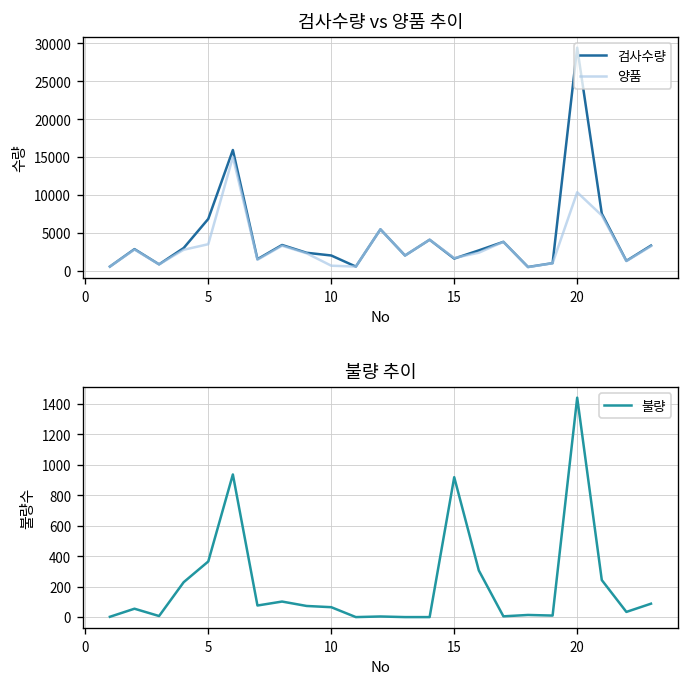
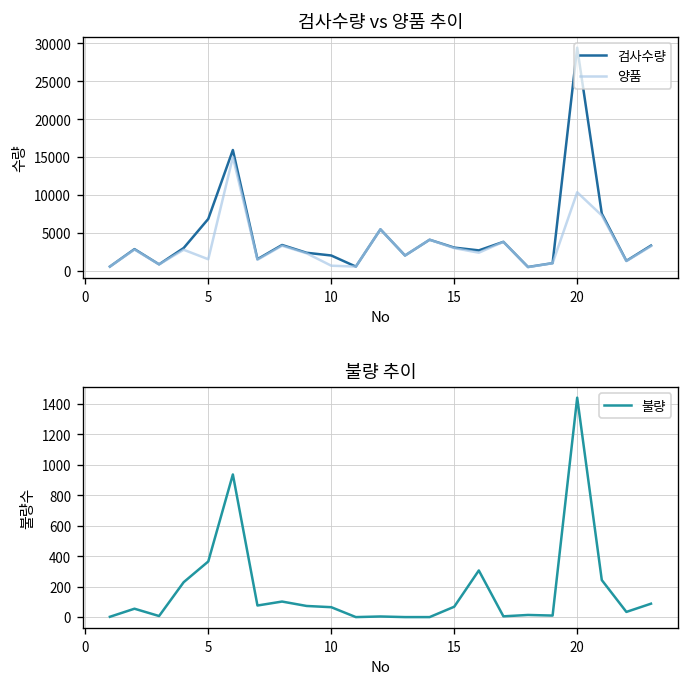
  {
    "검사수량 vs 양품 추이": {
      "검사수량": {
        "5": 7000,
        "10": 2000,
-       "15": 2000
+       "15": 3000
      },
      "양품": {
-       "5": 4000,
+       "5": 2000,
        "10": 1000,
-       "15": 2000,
+       "15": 3000,
        "20": 10000
      }
    },
    "불량 추이": {
      "5": 370,
      "10": 70,
-     "15": 920,
+     "15": 70,
      "20": 1440
    }
  }
